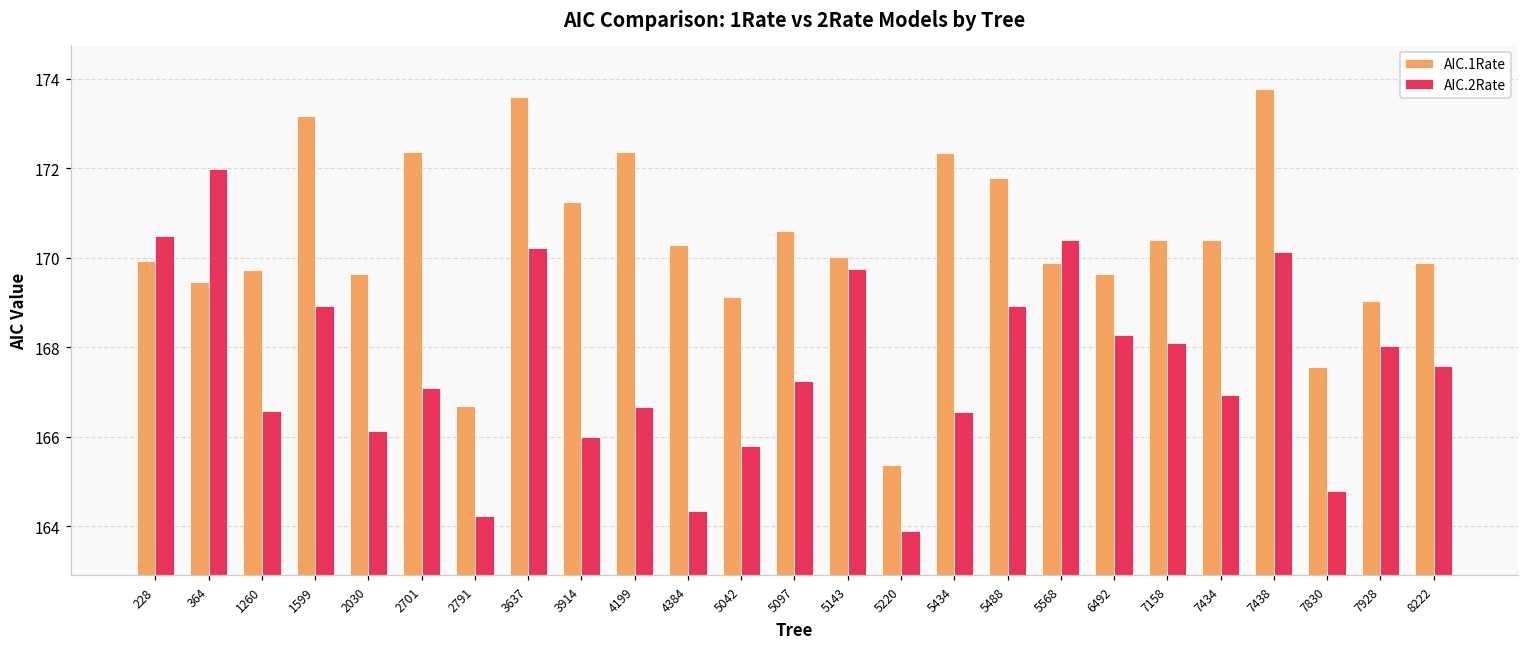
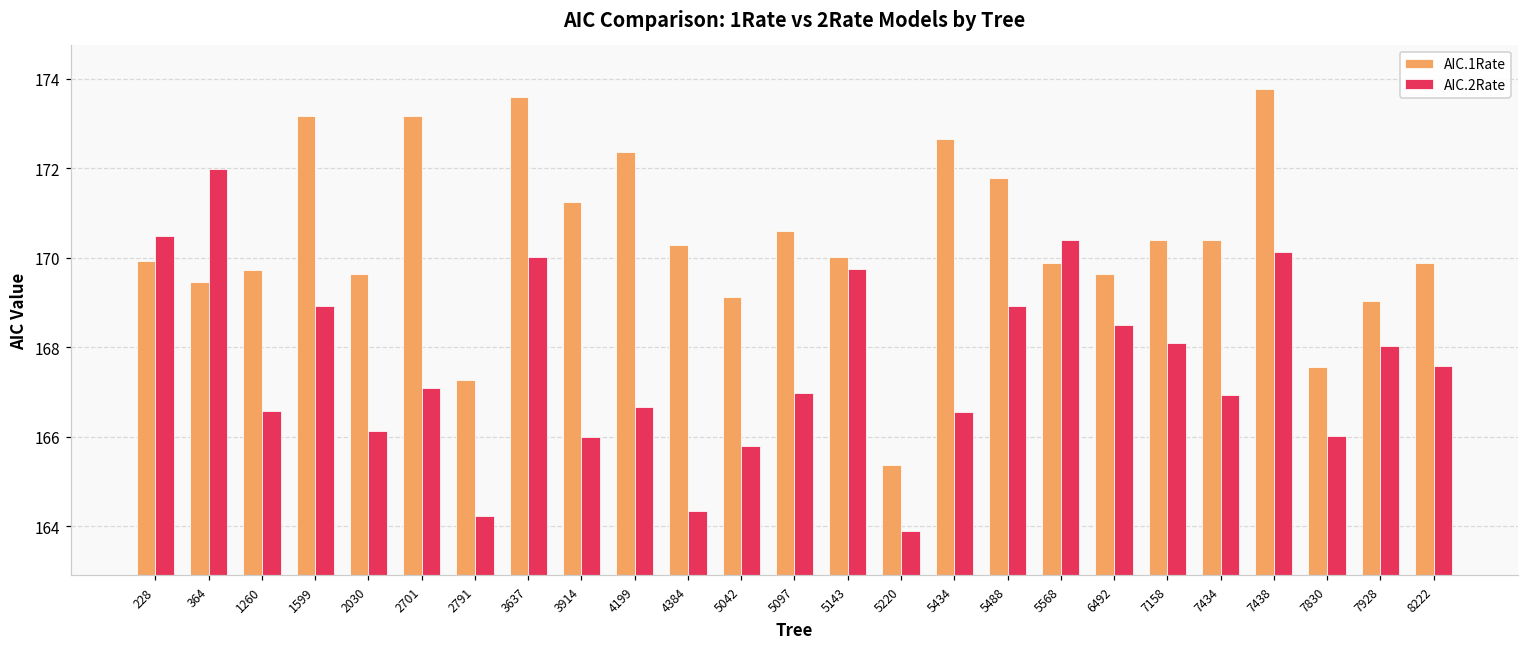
  {
    "AIC.1Rate": {
      "228": 169.9,
      "364": 169.5,
      "1260": 169.7,
      "1599": 173.2,
      "2030": 169.6,
-     "2701": 172.4,
-     "2791": 166.7,
+     "2701": 173.2,
+     "2791": 167.3,
      "3637": 173.6,
      "3914": 171.2,
      "4199": 172.4,
      "4384": 170.3,
      "5042": 169.1,
      "5097": 170.6,
      "5143": 170.0,
      "5220": 165.4,
-     "5434": 172.3,
+     "5434": 172.6,
      "5488": 171.8,
      "5568": 169.9,
      "6492": 169.6,
      "7158": 170.4,
      "7434": 170.4,
      "7438": 173.8,
      "7830": 167.6,
      "7928": 169.0,
      "8222": 169.9
    },
    "AIC.2Rate": {
      "228": 170.5,
      "364": 172.0,
      "1260": 166.6,
      "1599": 168.9,
      "2030": 166.1,
      "2701": 167.1,
      "2791": 164.2,
-     "3637": 170.2,
+     "3637": 170.0,
      "3914": 166.0,
      "4199": 166.7,
      "4384": 164.3,
      "5042": 165.8,
-     "5097": 167.2,
+     "5097": 167.0,
      "5143": 169.8,
      "5220": 163.9,
      "5434": 166.6,
      "5488": 168.9,
      "5568": 170.4,
-     "6492": 168.3,
+     "6492": 168.5,
      "7158": 168.1,
      "7434": 166.9,
      "7438": 170.1,
-     "7830": 164.8,
+     "7830": 166.0,
      "7928": 168.0,
      "8222": 167.6
    }
  }
